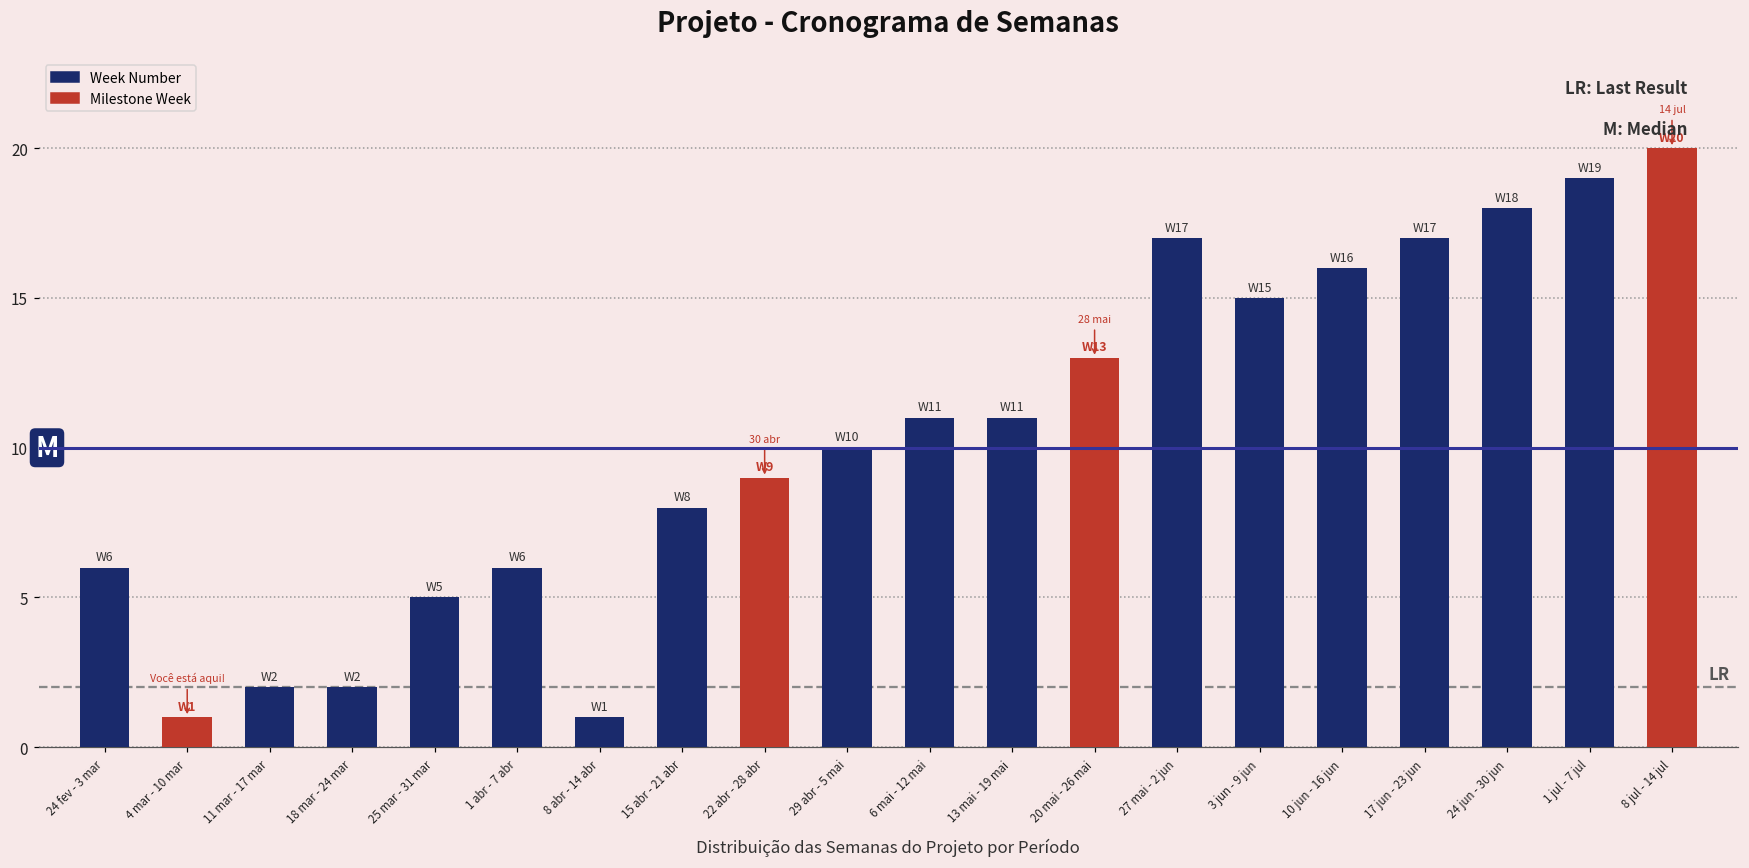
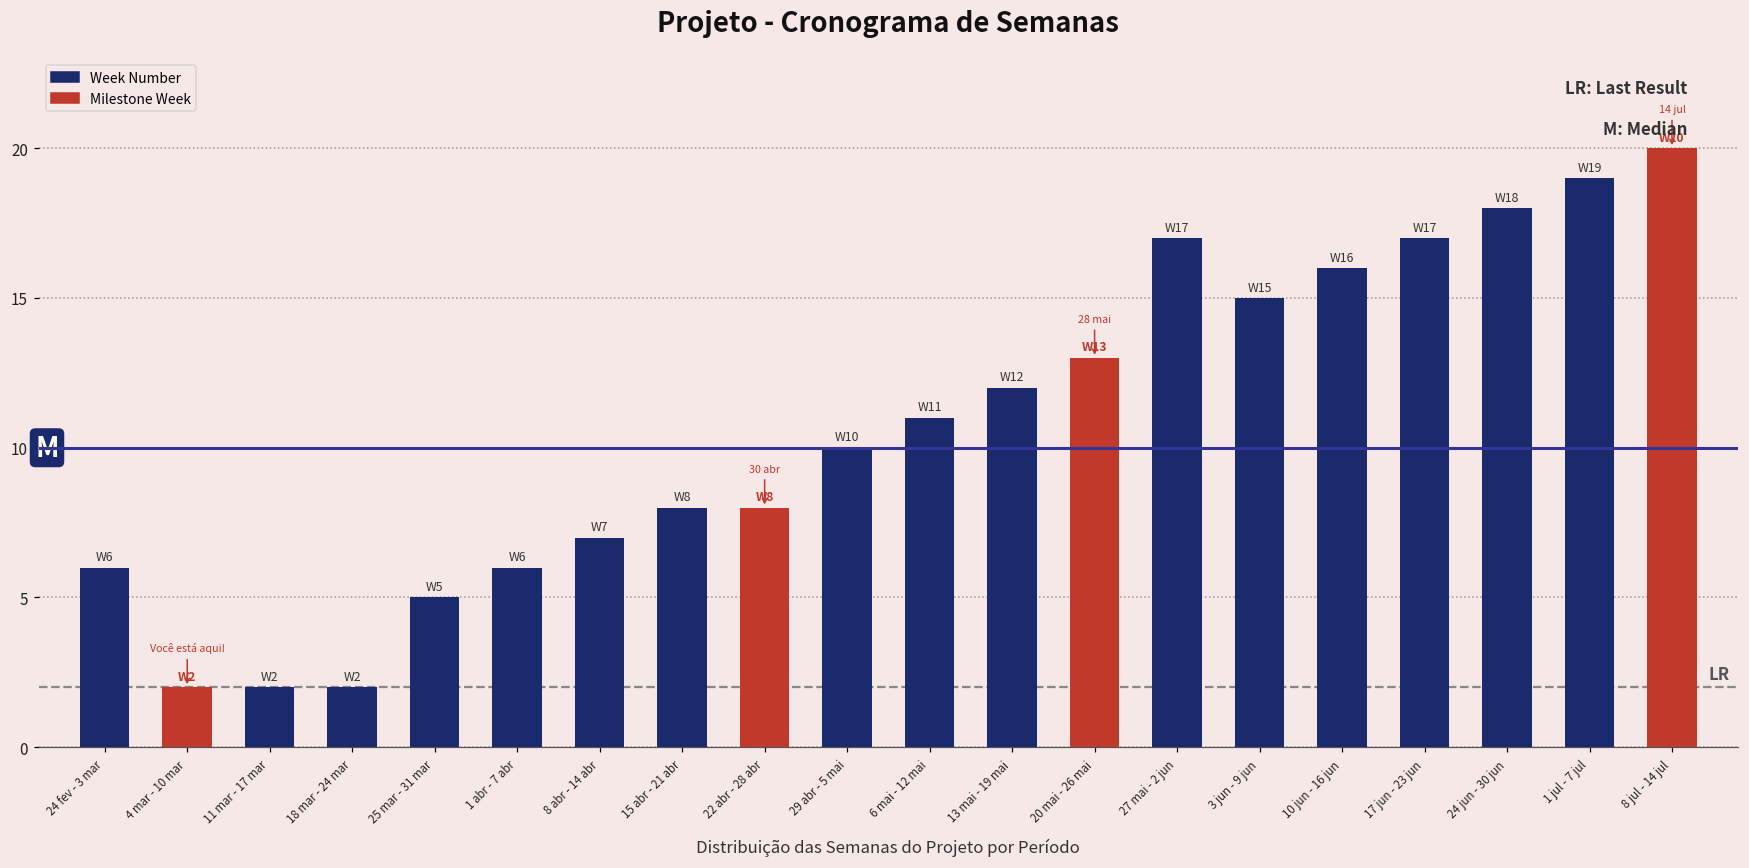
  {
-   "4 mar - 10 mar": 1,
-   "8 abr - 14 abr": 1,
-   "22 abr - 28 abr": 9,
-   "13 mai - 19 mai": 11
+   "4 mar - 10 mar": 2,
+   "8 abr - 14 abr": 7,
+   "22 abr - 28 abr": 8,
+   "13 mai - 19 mai": 12
  }
